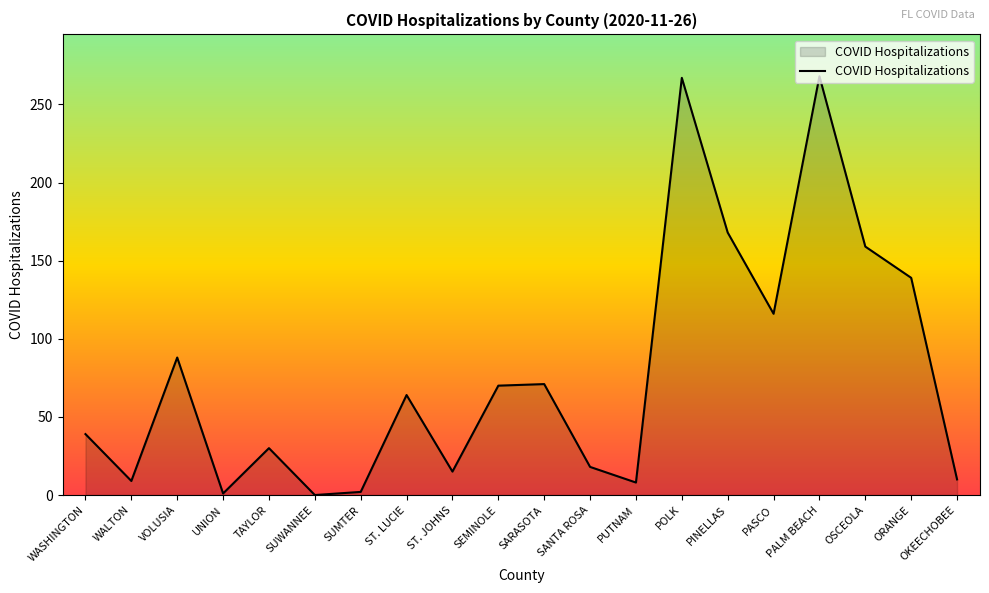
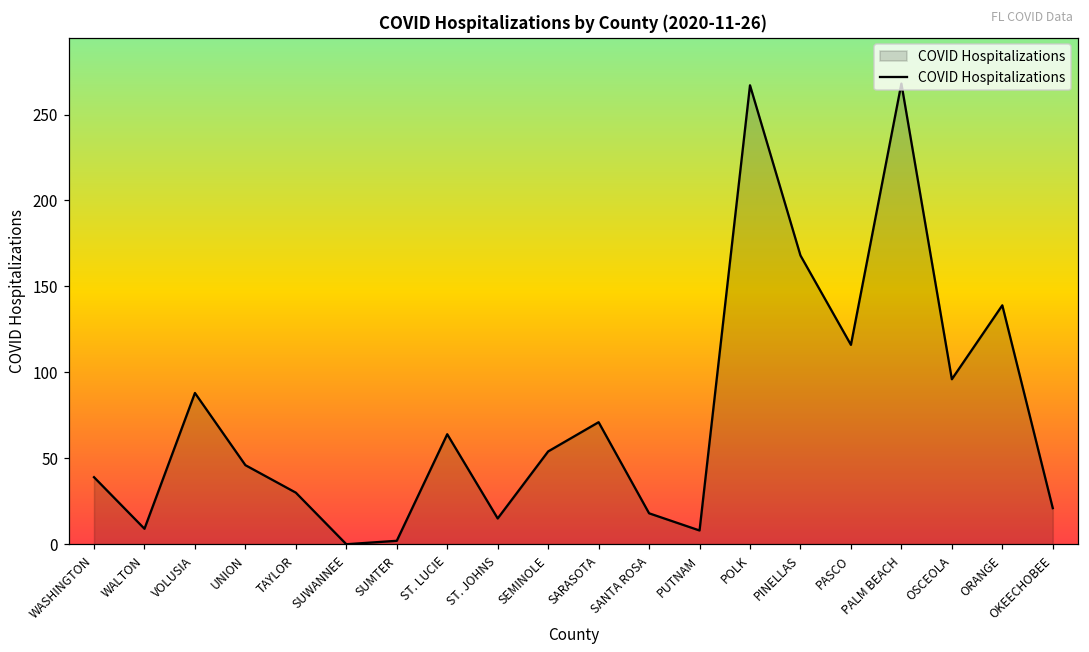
  {
    "WASHINGTON": 39,
    "WALTON": 9,
    "VOLUSIA": 88,
-   "UNION": 1,
+   "UNION": 46,
    "TAYLOR": 30,
    "SUWANNEE": 0,
    "SUMTER": 2,
    "ST. LUCIE": 64,
    "ST. JOHNS": 15,
-   "SEMINOLE": 70,
+   "SEMINOLE": 54,
    "SARASOTA": 71,
    "SANTA ROSA": 18,
    "PUTNAM": 8,
    "POLK": 267,
    "PINELLAS": 168,
    "PASCO": 116,
-   "OSCEOLA": 159,
+   "OSCEOLA": 96,
    "ORANGE": 139,
-   "OKEECHOBEE": 10
+   "OKEECHOBEE": 21
  }
